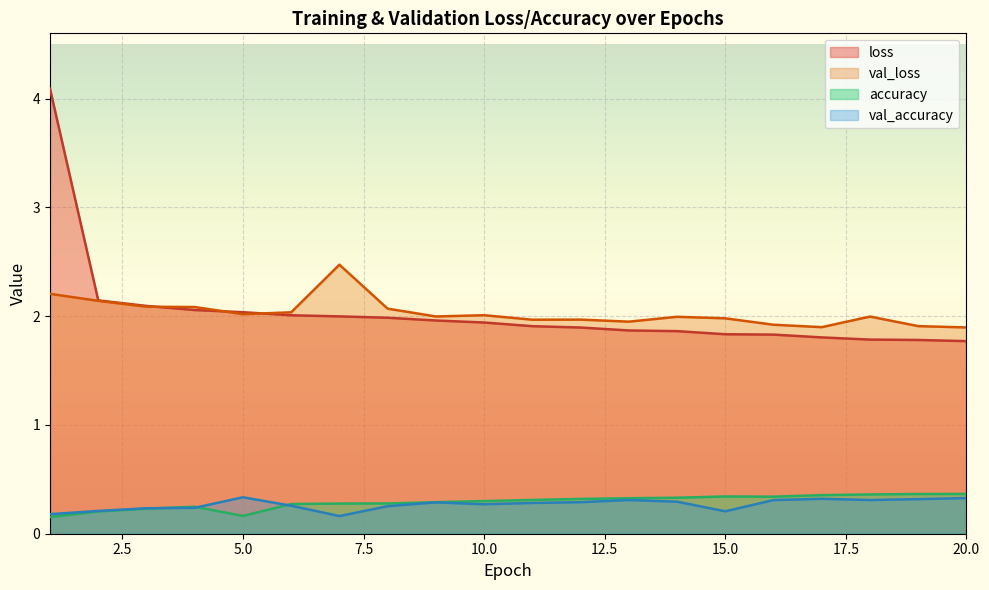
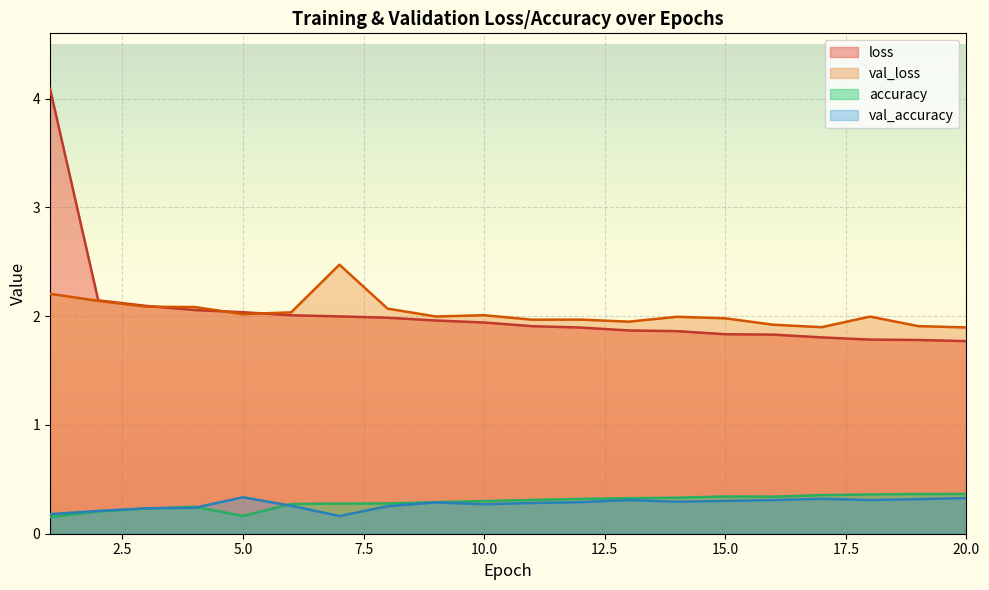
  {
    "accuracy": {
      "5.0": 0.16,
      "10.0": 0.30,
      "15.0": 0.34,
      "20.0": 0.37
    },
    "val_accuracy": {
      "5.0": 0.34,
      "10.0": 0.27,
-     "15.0": 0.21,
+     "15.0": 0.30,
      "20.0": 0.33
    }
  }
